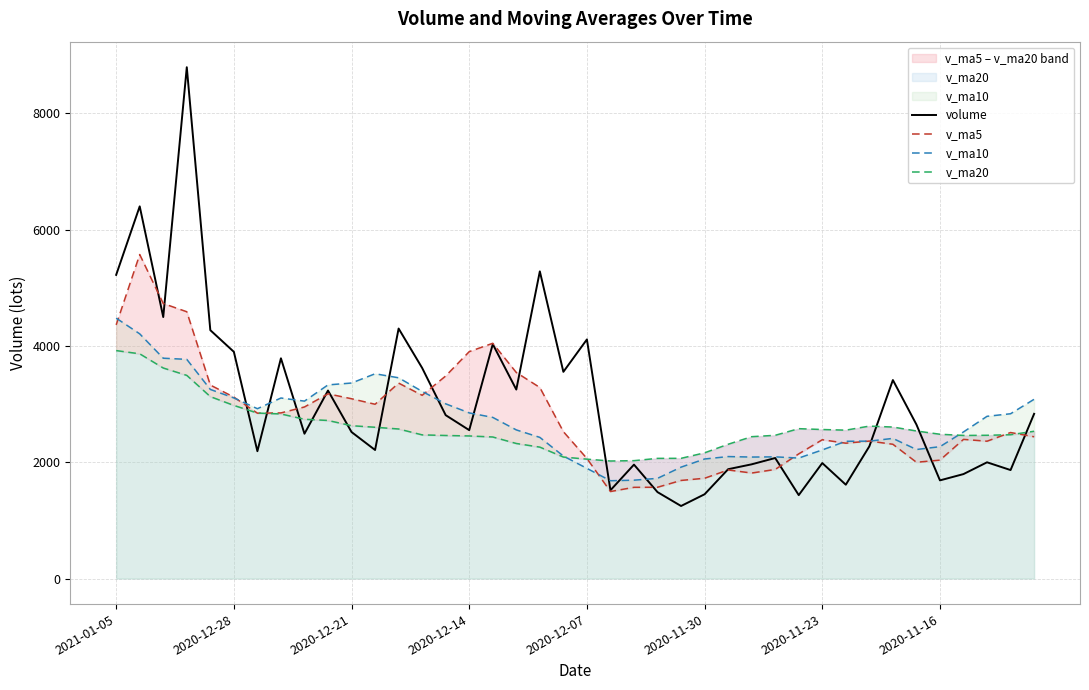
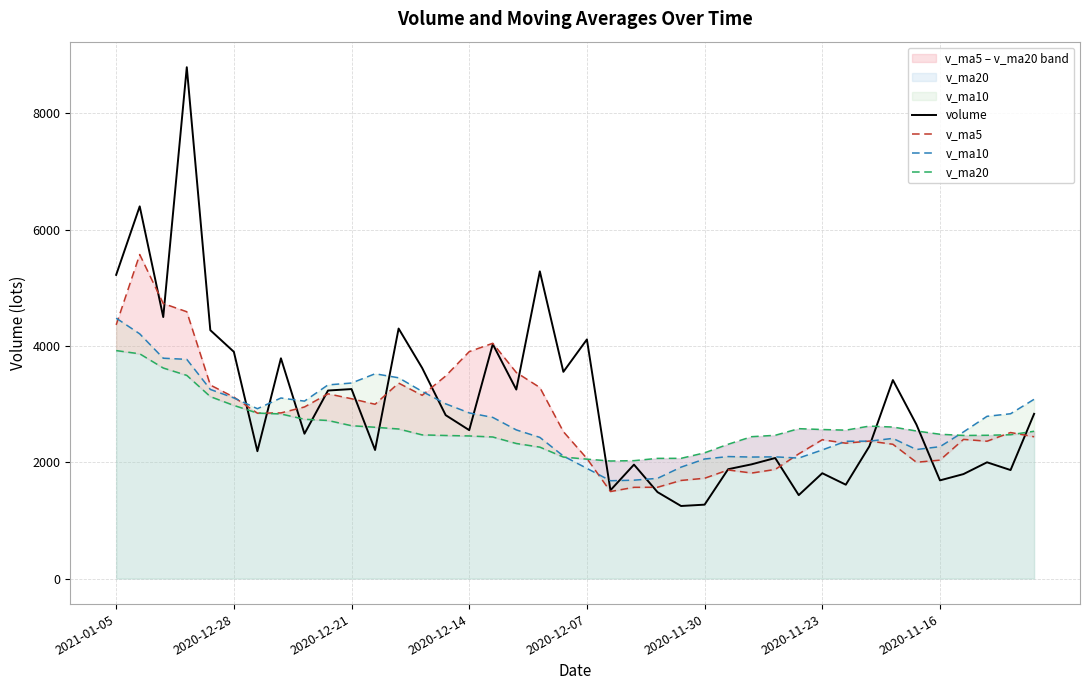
  {
    "volume": {
      "2021-01-05": 5200,
      "2020-12-28": 3900,
-     "2020-12-21": 2500,
+     "2020-12-21": 3300,
      "2020-12-14": 2600,
      "2020-12-07": 4100,
-     "2020-11-30": 1400,
-     "2020-11-23": 2000,
+     "2020-11-30": 1300,
+     "2020-11-23": 1800,
      "2020-11-16": 1700
    },
    "v_ma5": {
      "2020-11-30": 1700,
      "2020-11-23": 2400,
      "2020-11-16": 2000
    }
  }
